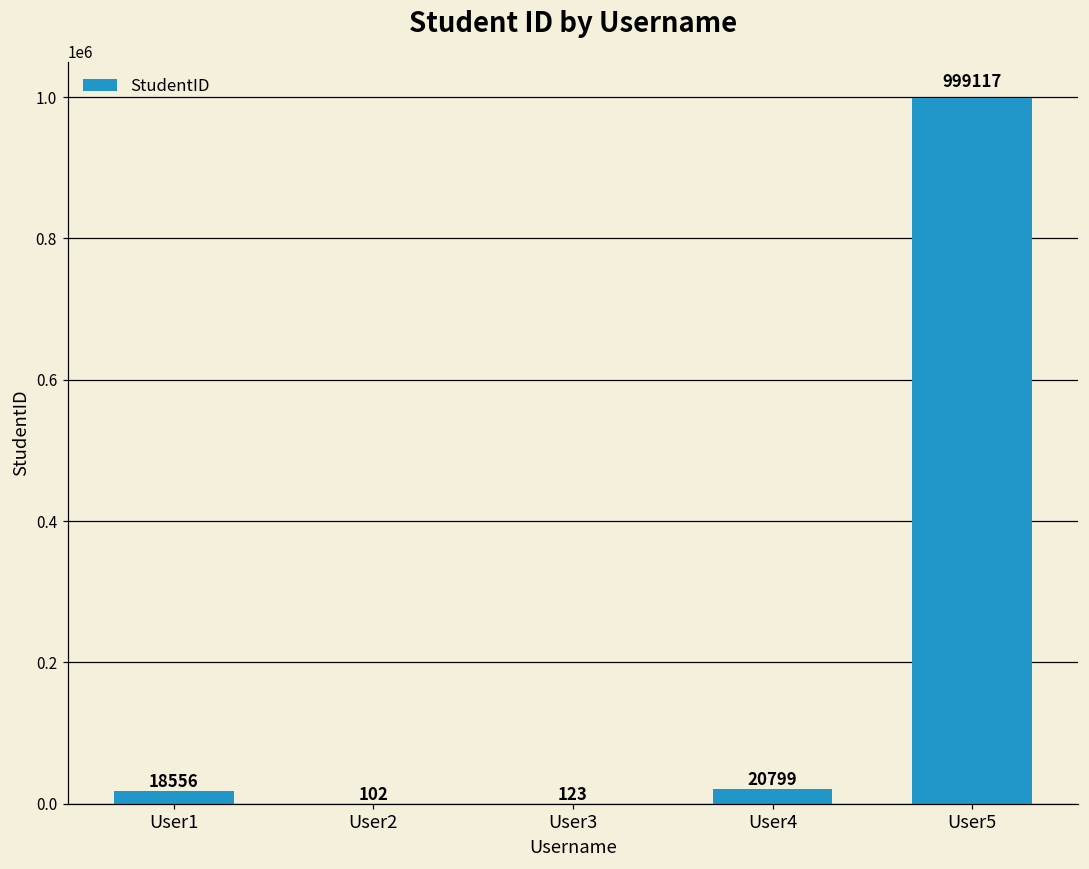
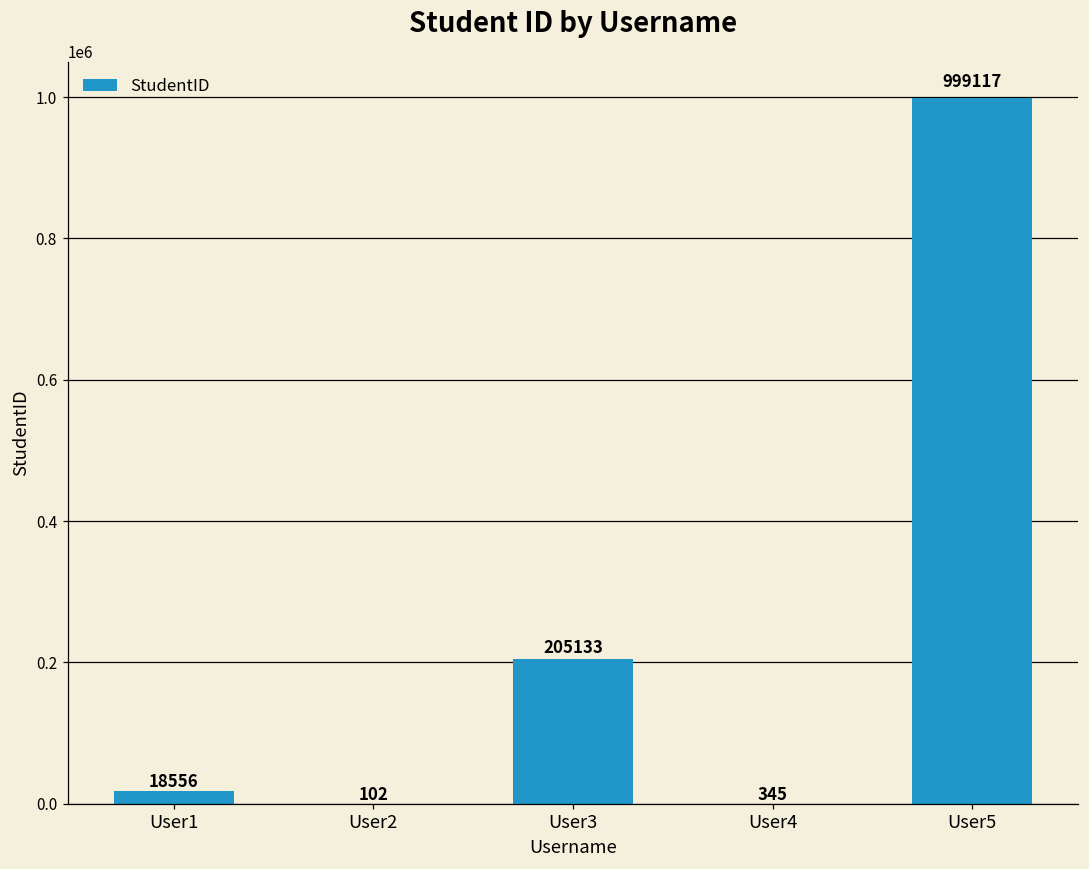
  {
    "User1": 18556,
    "User2": 102,
-   "User3": 123,
-   "User4": 20799,
+   "User3": 205133,
+   "User4": 345,
    "User5": 999117
  }
